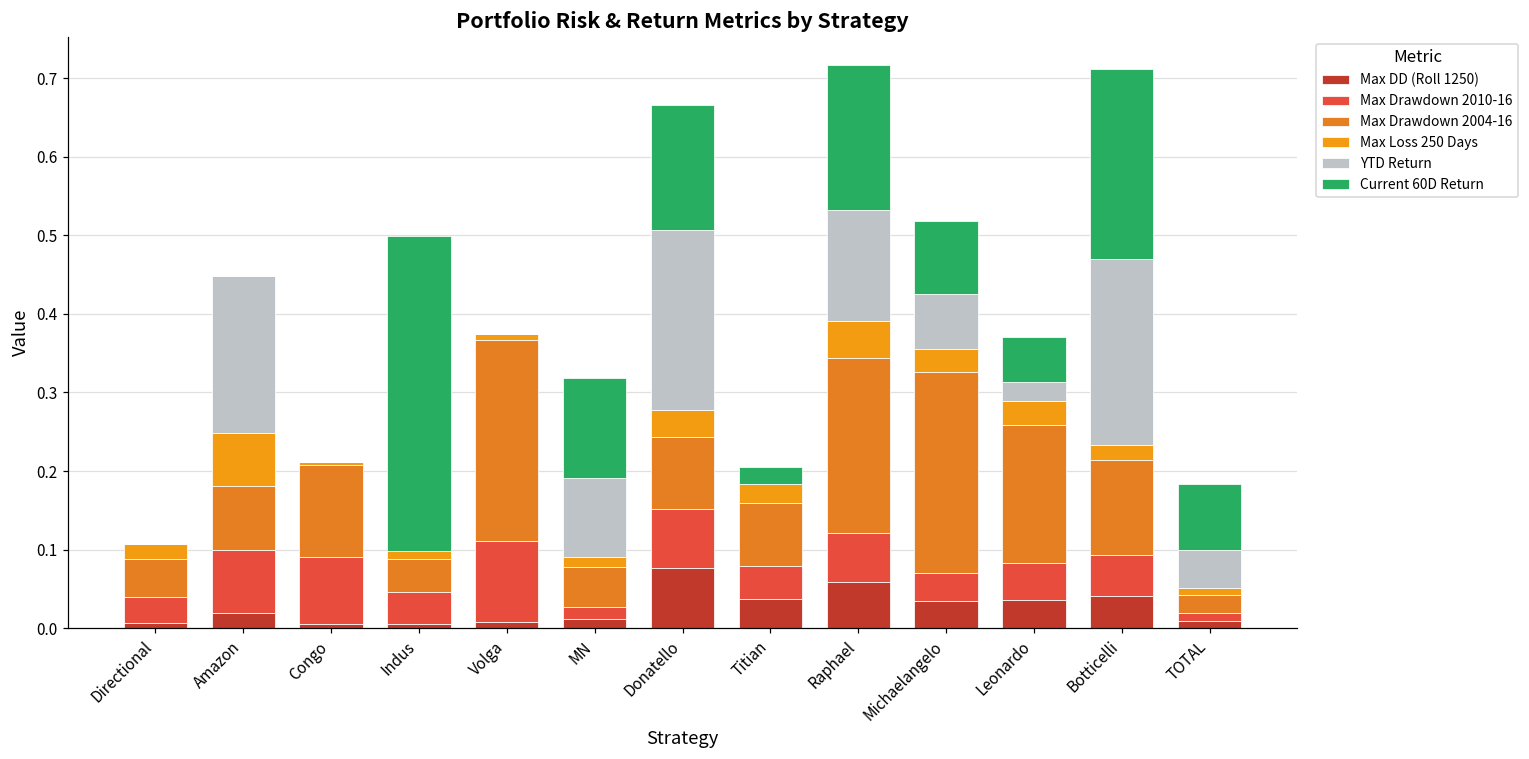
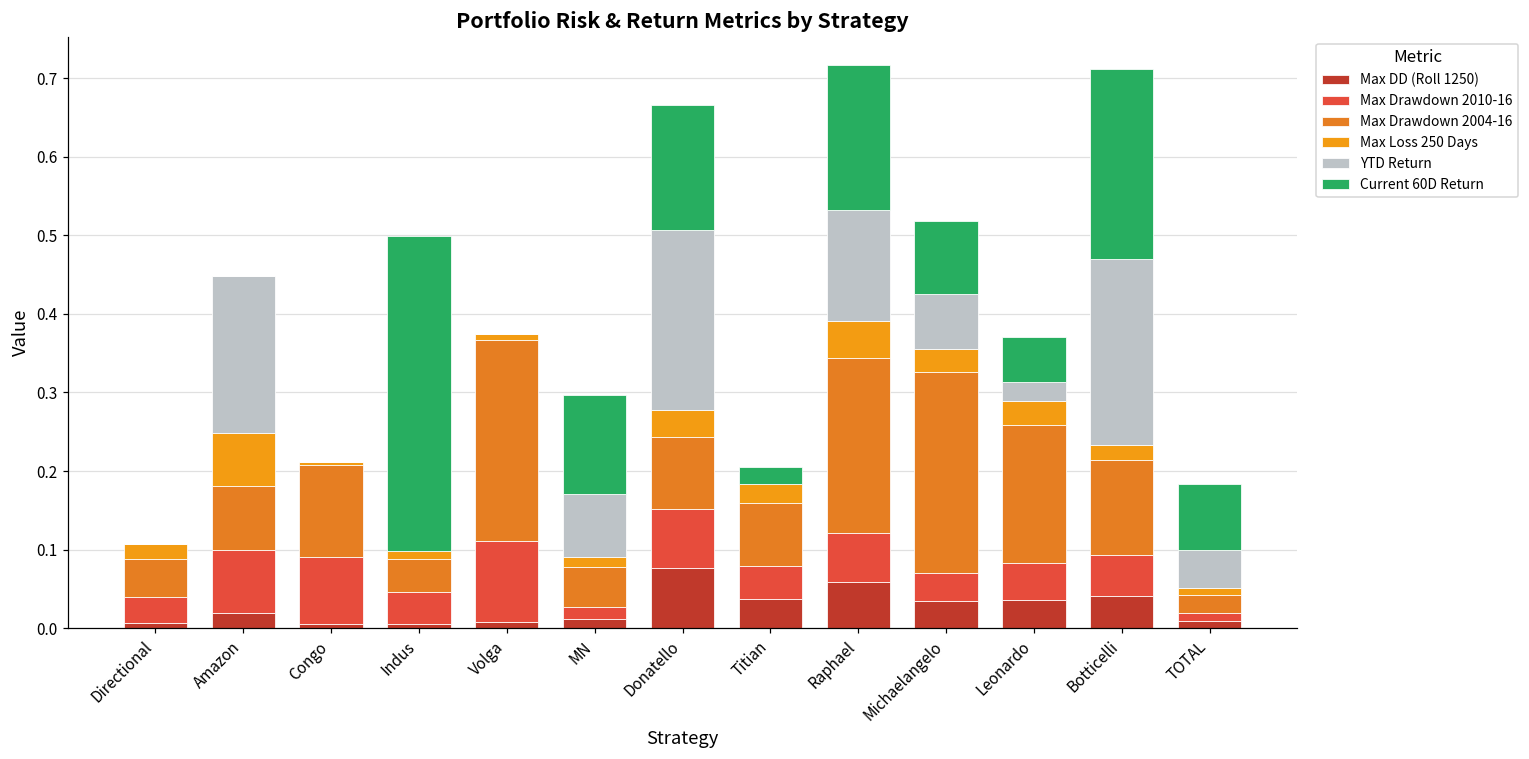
  {
    "YTD Return": {
      "Directional": 0.00,
      "Amazon": 0.20,
      "Congo": 0.00,
      "Indus": 0.00,
      "Volga": 0.00,
-     "MN": 0.10,
+     "MN": 0.08,
      "Donatello": 0.23,
      "Titian": 0.00,
      "Raphael": 0.14,
      "Michaelangelo": 0.07,
      "Leonardo": 0.02,
      "Botticelli": 0.24,
      "TOTAL": 0.05
    },
    "Current 60D Return": {
      "Directional": 0.00,
      "Amazon": 0.00,
      "Congo": 0.00,
      "Indus": 0.40,
      "Volga": 0.00,
      "MN": 0.13,
      "Donatello": 0.16,
      "Titian": 0.02,
      "Raphael": 0.18,
      "Michaelangelo": 0.09,
      "Leonardo": 0.06,
      "Botticelli": 0.24,
      "TOTAL": 0.08
    }
  }
